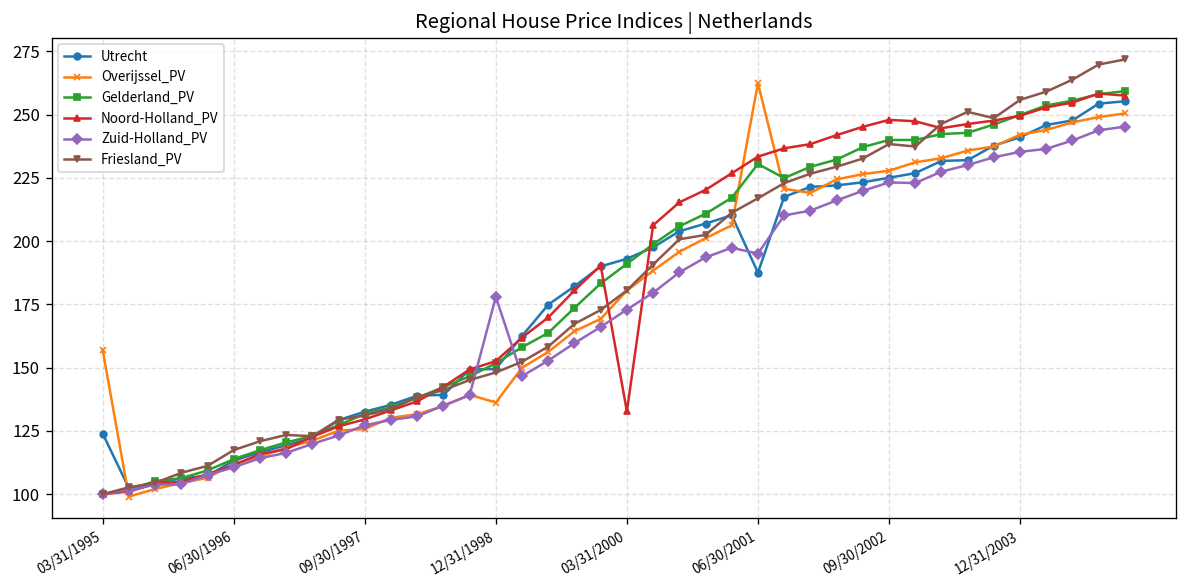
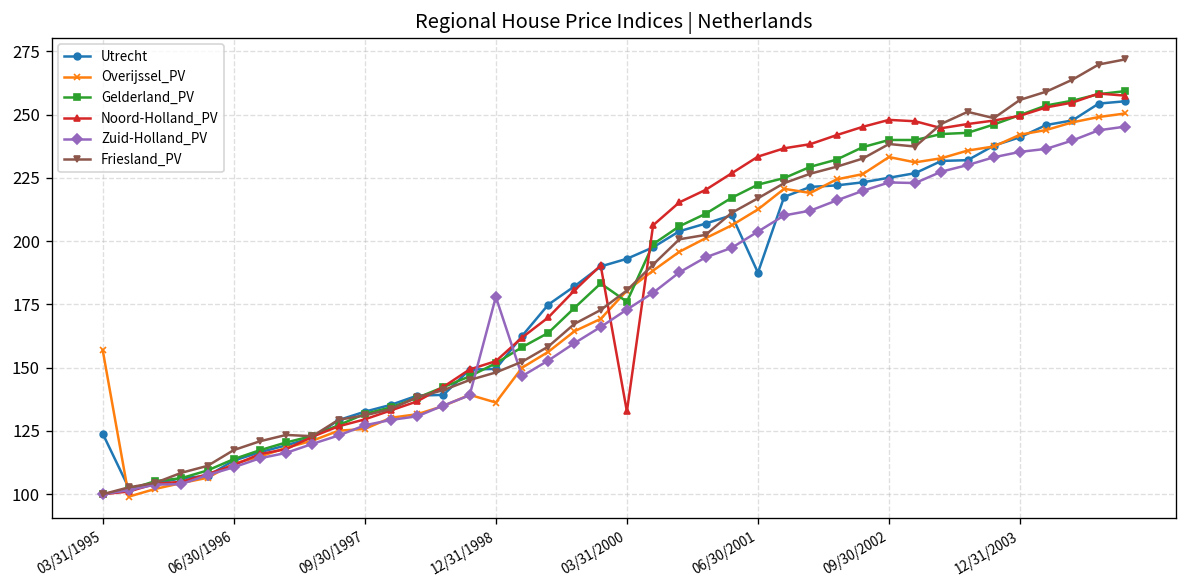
  {
    "Utrecht": {
      "03/31/1995": 124,
      "12/31/1998": 150,
      "03/31/2000": 193,
      "06/30/2001": 188,
      "09/30/2002": 225
    },
    "Overijssel_PV": {
      "03/31/1995": 157,
      "09/30/1997": 126,
      "12/31/1998": 136,
-     "06/30/2001": 262,
-     "09/30/2002": 228
+     "06/30/2001": 213,
+     "09/30/2002": 233
    },
    "Gelderland_PV": {
-     "03/31/2000": 191,
-     "06/30/2001": 231,
+     "03/31/2000": 176,
+     "06/30/2001": 222,
      "09/30/2002": 240
    },
    "Noord-Holland_PV": {
      "09/30/1997": 130,
      "03/31/2000": 133,
      "06/30/2001": 233,
      "09/30/2002": 248
    },
    "Zuid-Holland_PV": {
      "09/30/1997": 127,
      "12/31/1998": 178,
      "03/31/2000": 173,
-     "06/30/2001": 195,
+     "06/30/2001": 204,
      "09/30/2002": 223,
      "12/31/2003": 235
    },
    "Friesland_PV": {
      "06/30/1996": 117,
      "12/31/1998": 148,
      "06/30/2001": 217,
      "09/30/2002": 238,
      "12/31/2003": 256
    }
  }
